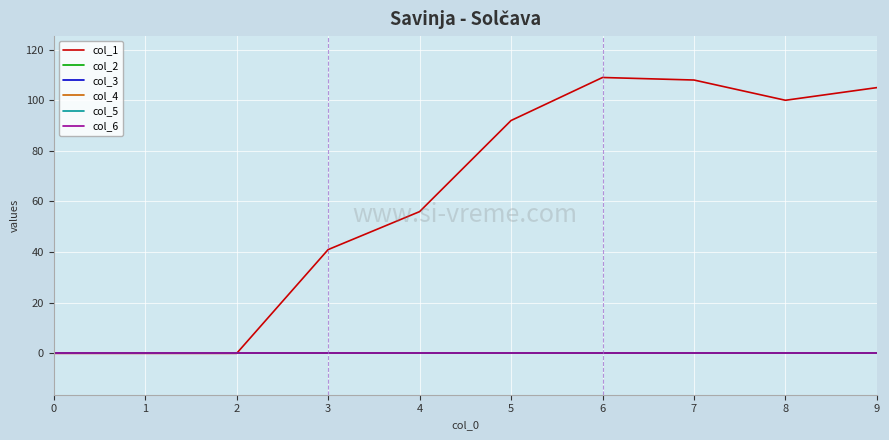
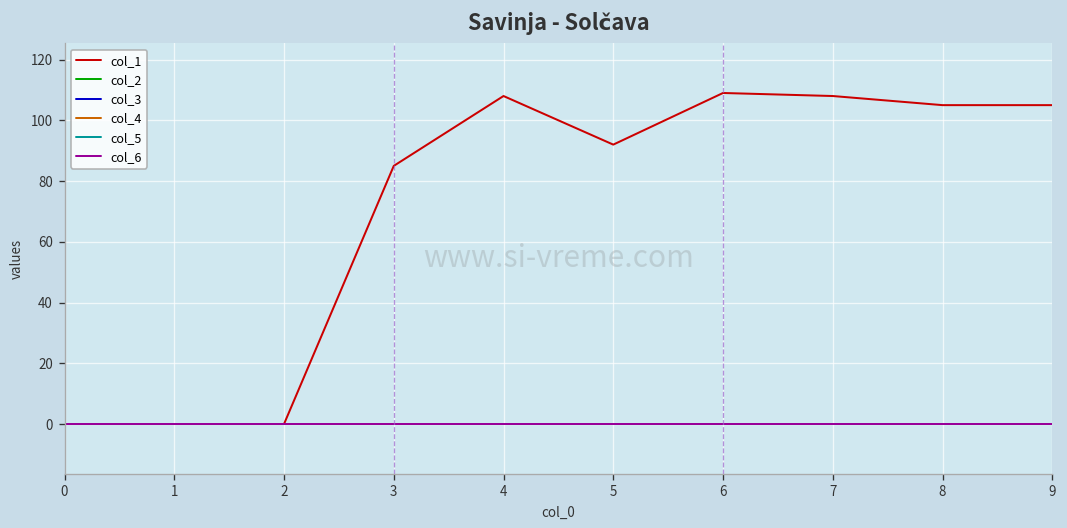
  {
    "col_1": {
-     "3": 41,
-     "4": 56,
+     "3": 85,
+     "4": 108,
      "5": 92,
      "6": 109,
      "7": 108,
-     "8": 100,
+     "8": 105,
      "9": 105
    },
    "col_6": {
      "3": 0,
      "4": 0,
      "5": 0,
      "6": 0,
      "7": 0,
      "8": 0,
      "9": 0
    }
  }
